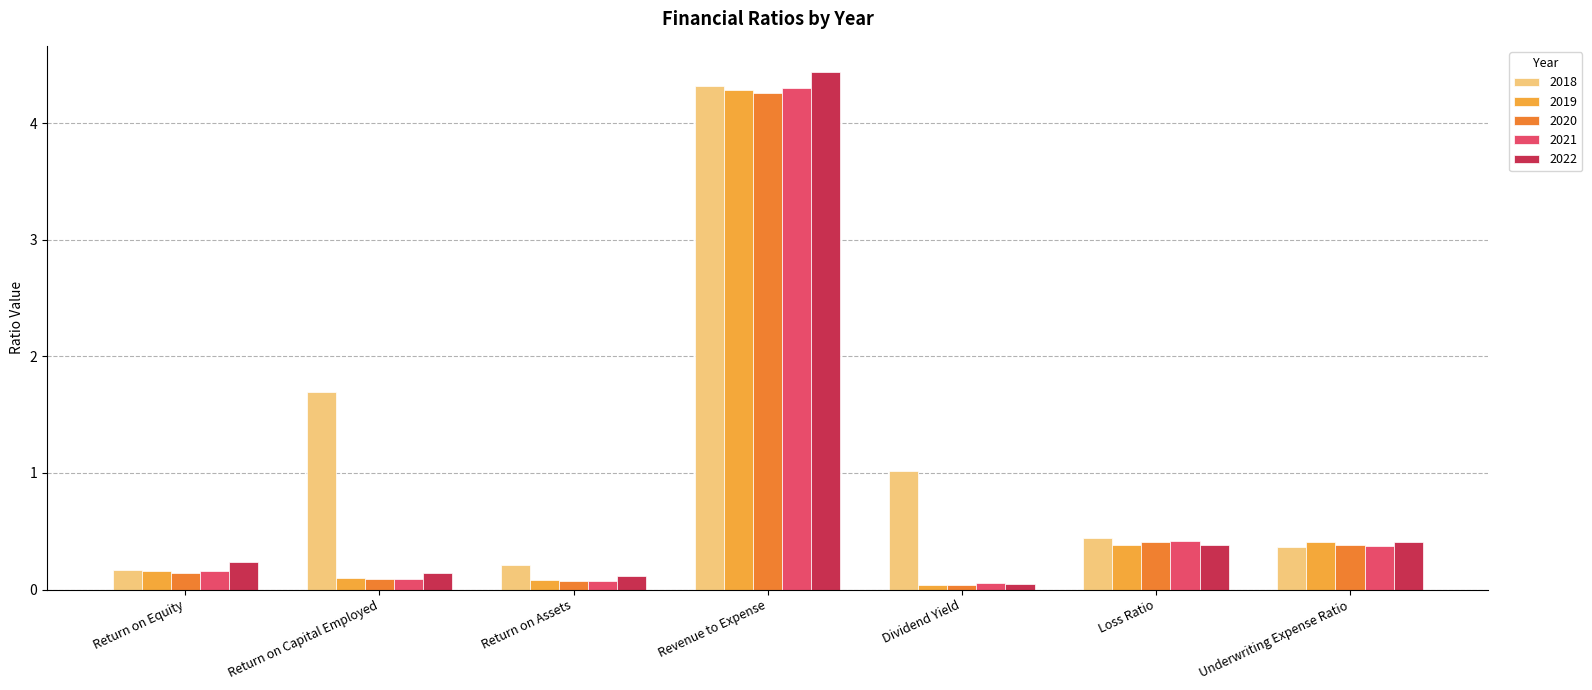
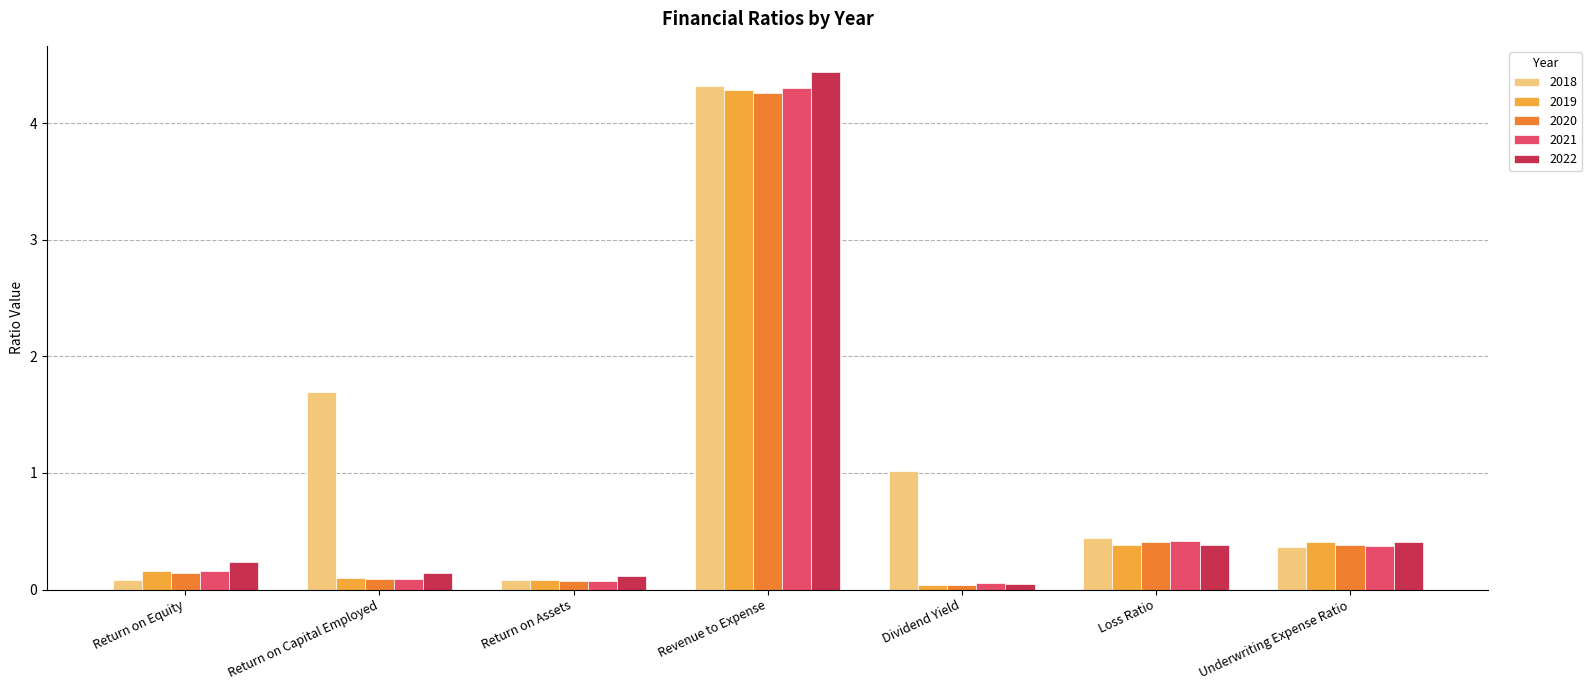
  {
    "2018": {
-     "Return on Equity": 0.16,
+     "Return on Equity": 0.08,
      "Return on Capital Employed": 1.69,
-     "Return on Assets": 0.21,
+     "Return on Assets": 0.08,
      "Revenue to Expense": 4.32,
      "Dividend Yield": 1.01,
      "Loss Ratio": 0.44,
      "Underwriting Expense Ratio": 0.37
    }
  }
